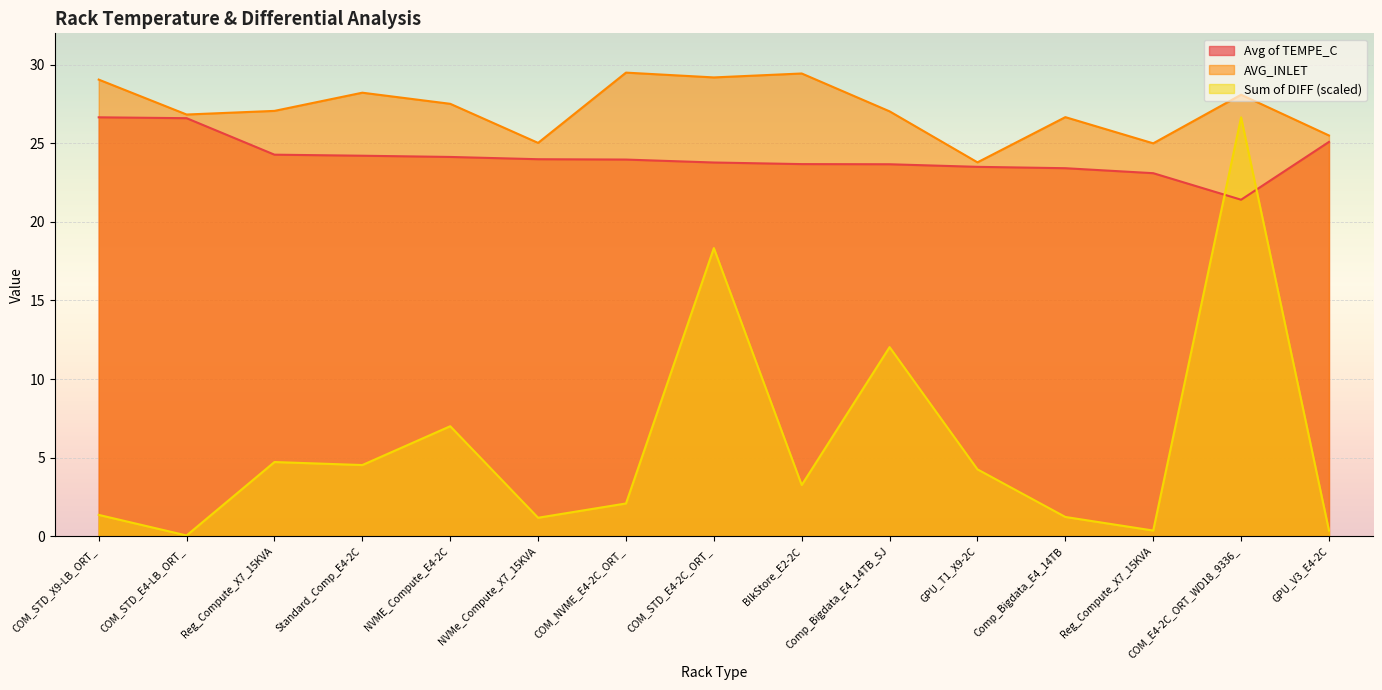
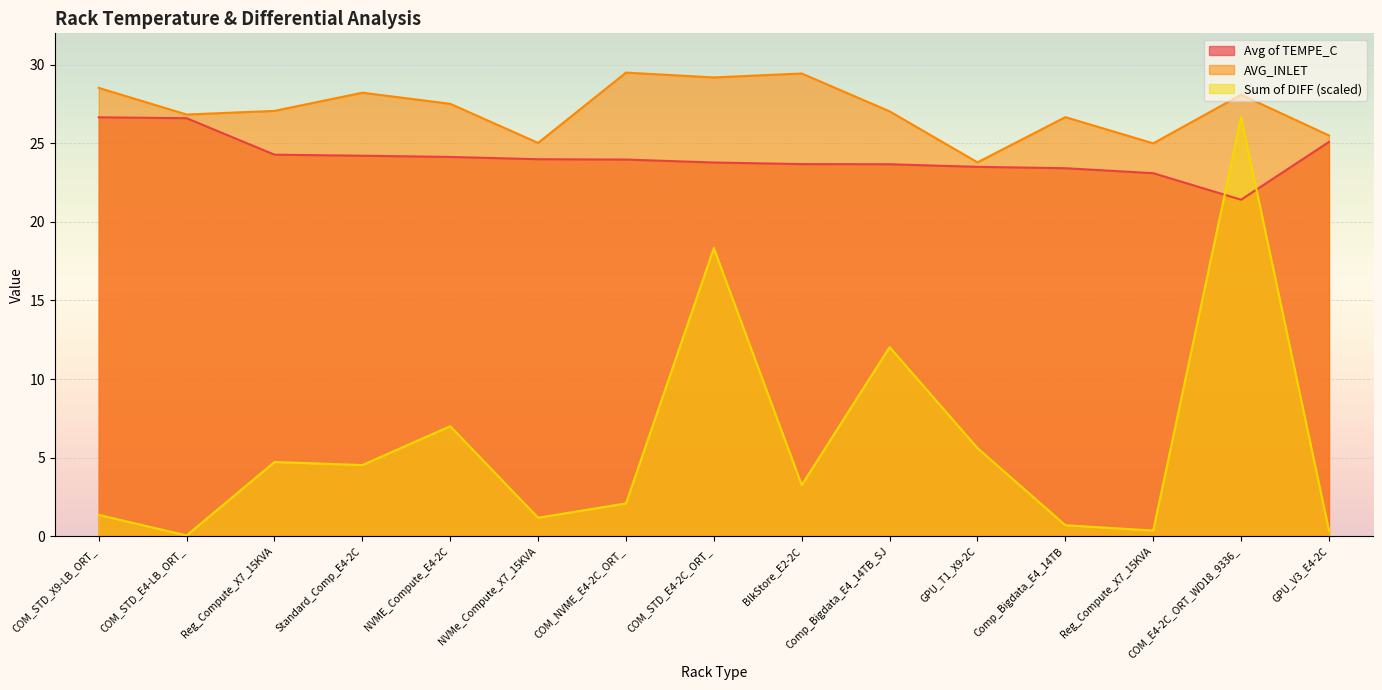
  {
    "Avg of TEMPE_C": {
      "COM_STD_X9-LB_ORT_": 26.7,
      "COM_STD_E4-LB_ORT_": 26.6,
      "Standard_Comp_E4-2C": 24.2,
      "NVME_Compute_E4-2C": 24.1,
      "NVMe_Compute_X7_15KVA": 24.0,
      "COM_NVME_E4-2C_ORT_": 24.0,
      "COM_STD_E4-2C_ORT_": 23.8,
      "BlkStore_E2-2C": 23.7,
      "Comp_Bigdata_E4_14TB_SJ": 23.7,
      "GPU_T1_X9-2C": 23.5,
      "Comp_Bigdata_E4_14TB": 23.4,
      "COM_E4-2C_ORT_WD18_9336_": 21.4,
      "GPU_V3_E4-2C": 25.1
    },
    "AVG_INLET": {
-     "COM_STD_X9-LB_ORT_": 29.1,
+     "COM_STD_X9-LB_ORT_": 28.5,
      "COM_STD_E4-LB_ORT_": 26.8,
      "Standard_Comp_E4-2C": 28.2,
      "NVME_Compute_E4-2C": 27.5,
      "NVMe_Compute_X7_15KVA": 25.0,
      "COM_NVME_E4-2C_ORT_": 29.5,
      "COM_STD_E4-2C_ORT_": 29.2,
      "BlkStore_E2-2C": 29.4,
      "Comp_Bigdata_E4_14TB_SJ": 27.0,
      "GPU_T1_X9-2C": 23.8,
      "Comp_Bigdata_E4_14TB": 26.7,
      "GPU_V3_E4-2C": 25.5
    },
    "Sum of DIFF (scaled)": {
      "COM_STD_X9-LB_ORT_": 1.4,
      "COM_STD_E4-LB_ORT_": 0.0,
      "Standard_Comp_E4-2C": 4.5,
      "NVME_Compute_E4-2C": 7.0,
      "NVMe_Compute_X7_15KVA": 1.2,
      "COM_NVME_E4-2C_ORT_": 2.1,
      "COM_STD_E4-2C_ORT_": 18.3,
      "BlkStore_E2-2C": 3.3,
      "Comp_Bigdata_E4_14TB_SJ": 12.0,
-     "GPU_T1_X9-2C": 4.3,
-     "Comp_Bigdata_E4_14TB": 1.2,
+     "GPU_T1_X9-2C": 5.6,
+     "Comp_Bigdata_E4_14TB": 0.7,
      "COM_E4-2C_ORT_WD18_9336_": 26.7,
      "GPU_V3_E4-2C": 0.4
    }
  }
